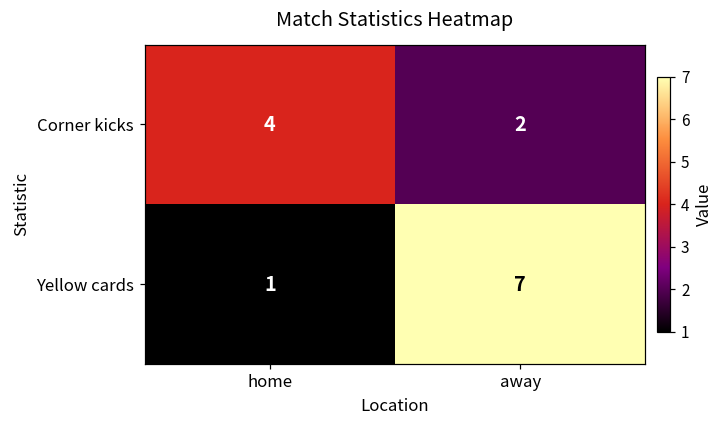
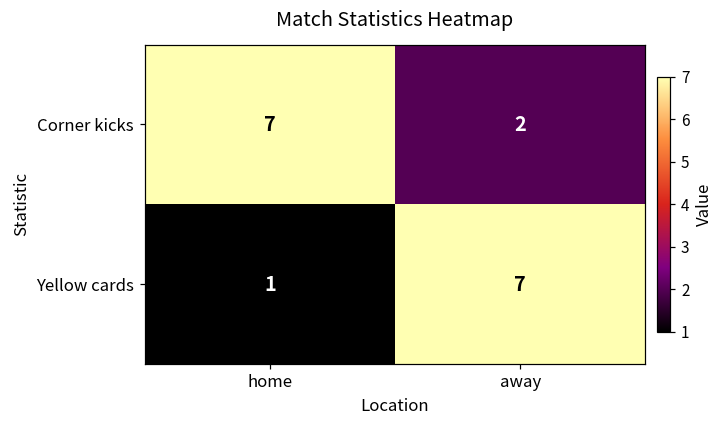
  {
    "Corner kicks": {
-     "home": 4,
+     "home": 7,
      "away": 2
    },
    "Yellow cards": {
      "home": 1,
      "away": 7
    }
  }
